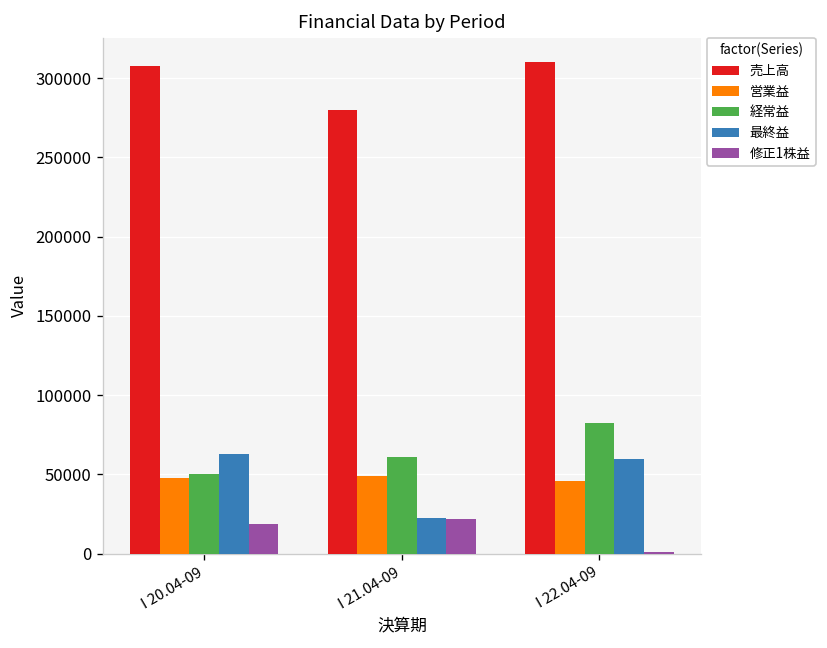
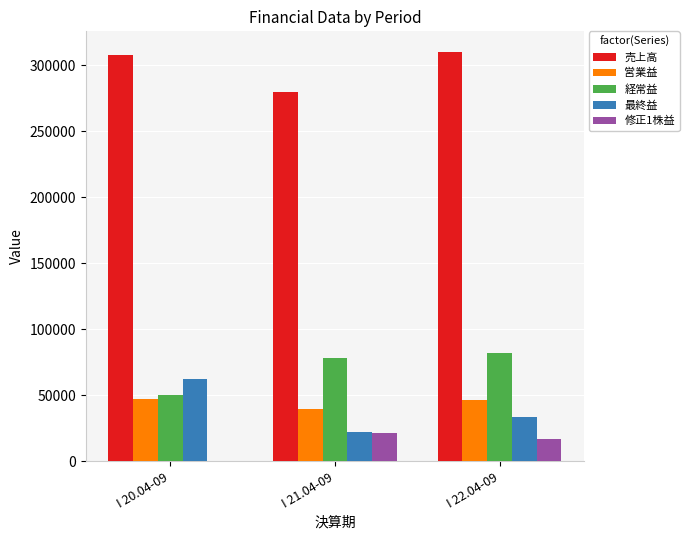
  {
    "売上高": {
      "I 20.04-09": 308000,
      "I 21.04-09": 280000,
      "I 22.04-09": 310000
    },
    "営業益": {
      "I 20.04-09": 48000,
-     "I 21.04-09": 49000,
+     "I 21.04-09": 40000,
      "I 22.04-09": 46000
    },
    "経常益": {
      "I 20.04-09": 50000,
-     "I 21.04-09": 61000,
+     "I 21.04-09": 78000,
      "I 22.04-09": 82000
    },
    "最終益": {
      "I 20.04-09": 63000,
      "I 21.04-09": 22000,
-     "I 22.04-09": 60000
+     "I 22.04-09": 34000
    },
    "修正1株益": {
-     "I 20.04-09": 19000,
+     "I 20.04-09": 1000,
      "I 21.04-09": 22000,
-     "I 22.04-09": 1000
+     "I 22.04-09": 17000
    }
  }
